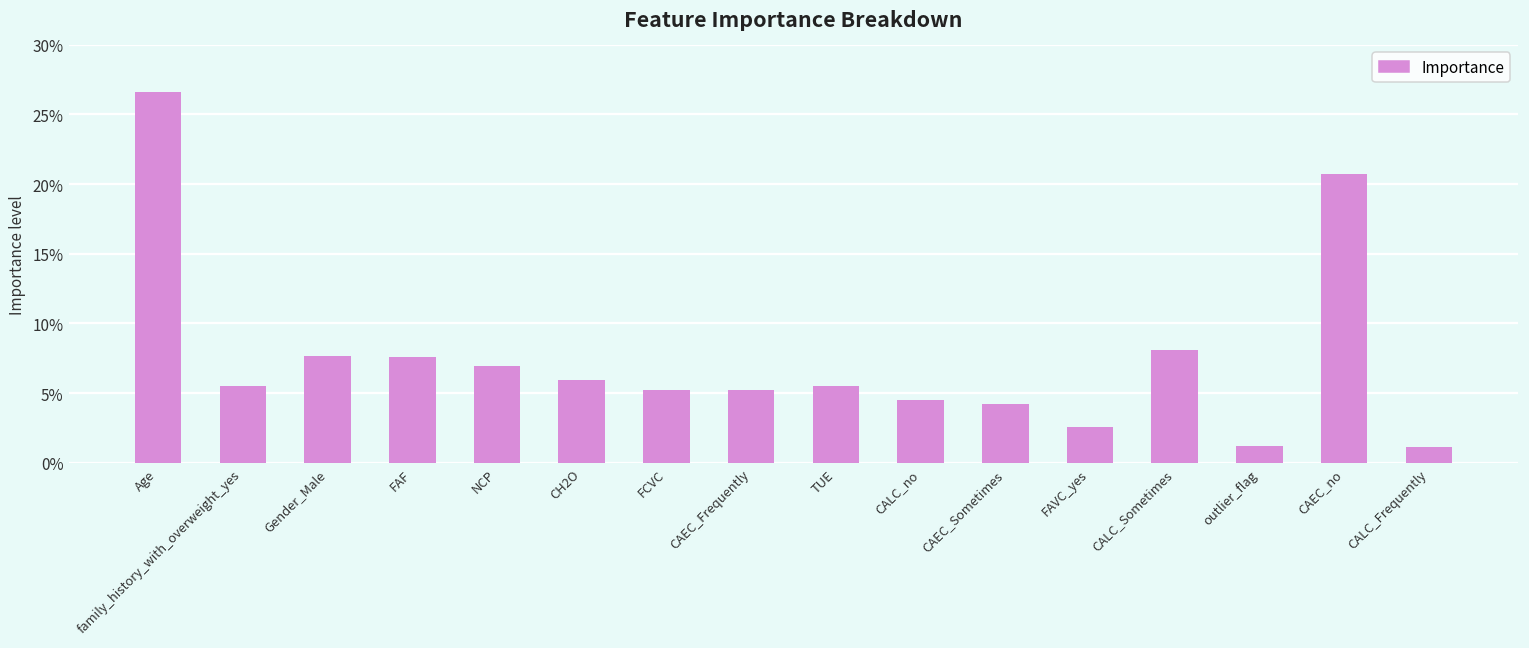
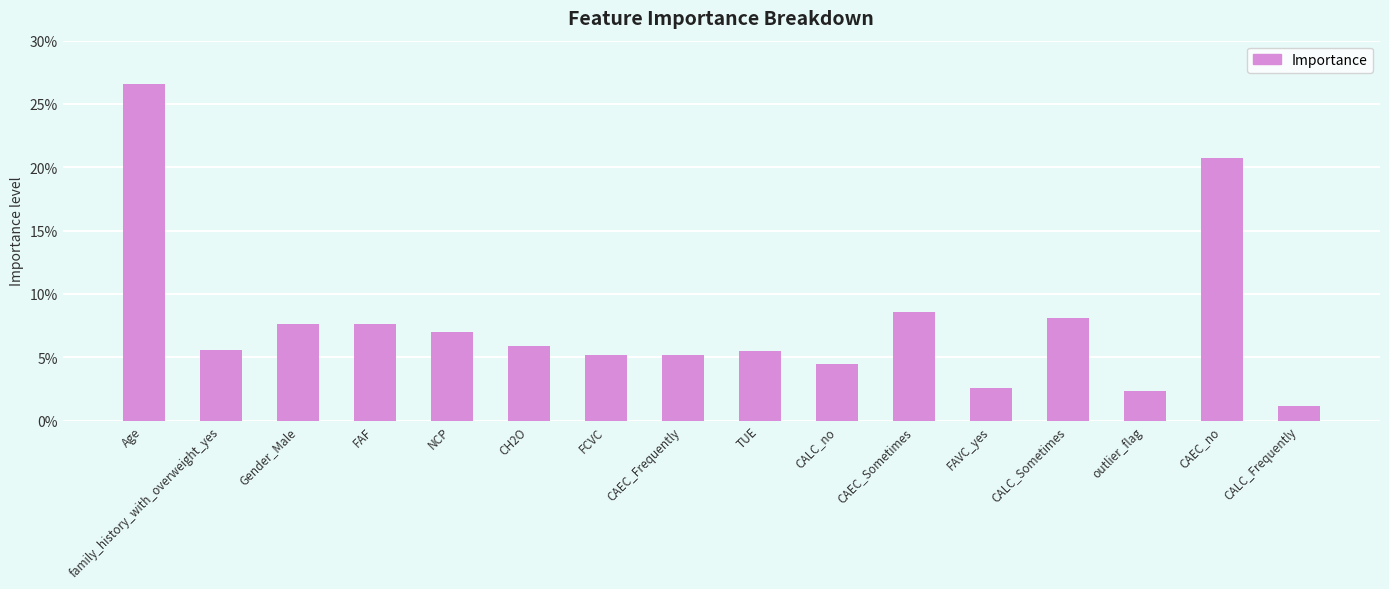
  {
    "Age": "26.6%",
    "family_history_with_overweight_yes": "5.5%",
    "Gender_Male": "7.6%",
    "FAF": "7.6%",
    "NCP": "7.0%",
    "CH2O": "5.9%",
    "FCVC": "5.2%",
    "CAEC_Frequently": "5.2%",
    "TUE": "5.5%",
    "CALC_no": "4.5%",
-   "CAEC_Sometimes": "4.2%",
+   "CAEC_Sometimes": "8.6%",
    "FAVC_yes": "2.6%",
    "CALC_Sometimes": "8.1%",
-   "outlier_flag": "1.2%",
+   "outlier_flag": "2.3%",
    "CAEC_no": "20.7%",
    "CALC_Frequently": "1.2%"
  }
